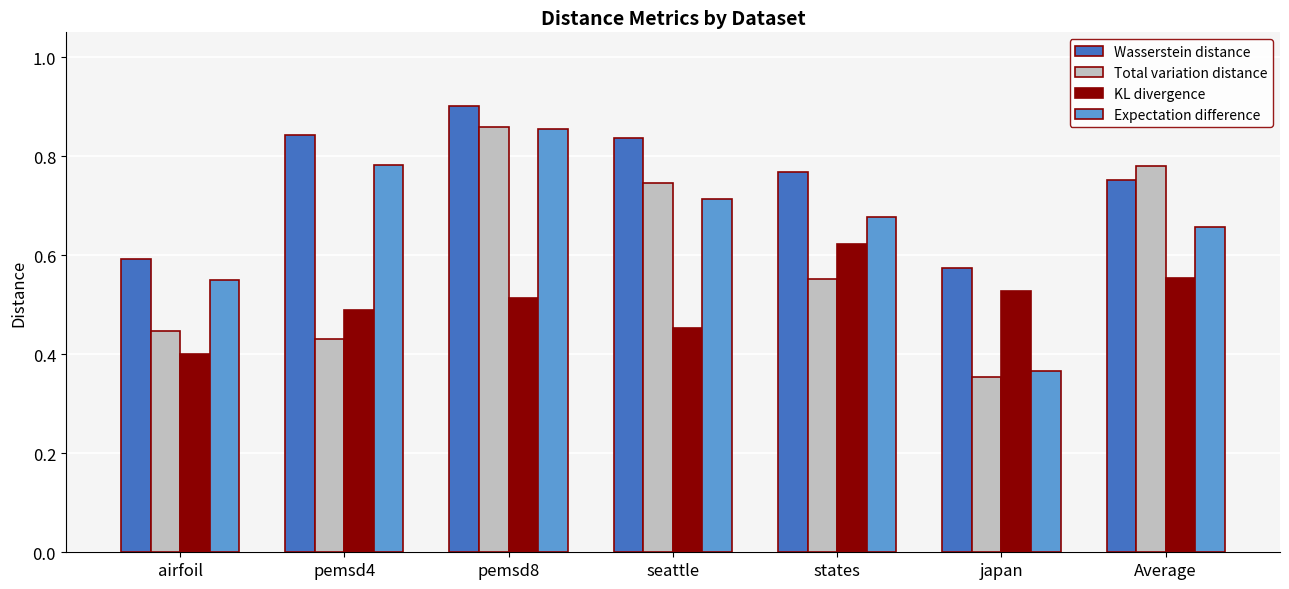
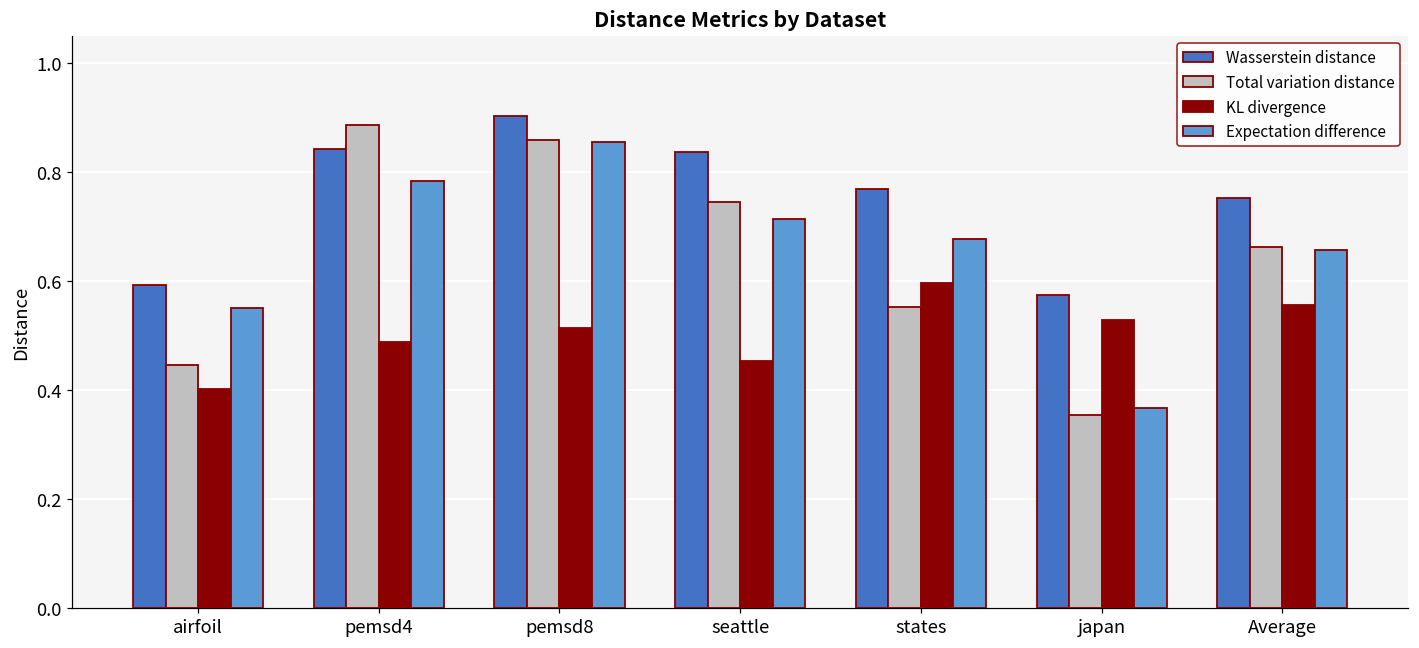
  {
    "Total variation distance": {
      "airfoil": 0.45,
-     "pemsd4": 0.43,
+     "pemsd4": 0.89,
      "pemsd8": 0.86,
      "seattle": 0.74,
      "states": 0.55,
      "japan": 0.35,
-     "Average": 0.78
+     "Average": 0.66
    },
    "KL divergence": {
      "airfoil": 0.40,
      "pemsd4": 0.49,
      "pemsd8": 0.51,
      "seattle": 0.45,
-     "states": 0.62,
+     "states": 0.60,
      "japan": 0.53,
      "Average": 0.55
    }
  }
